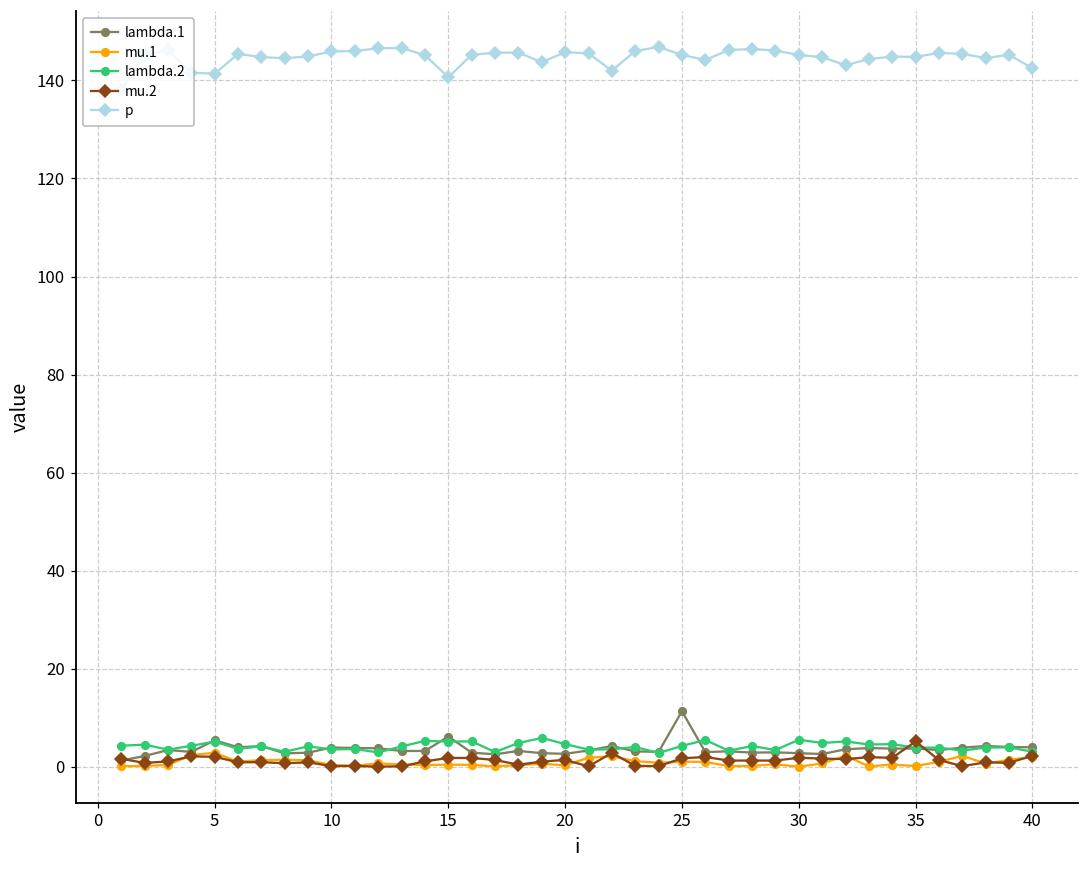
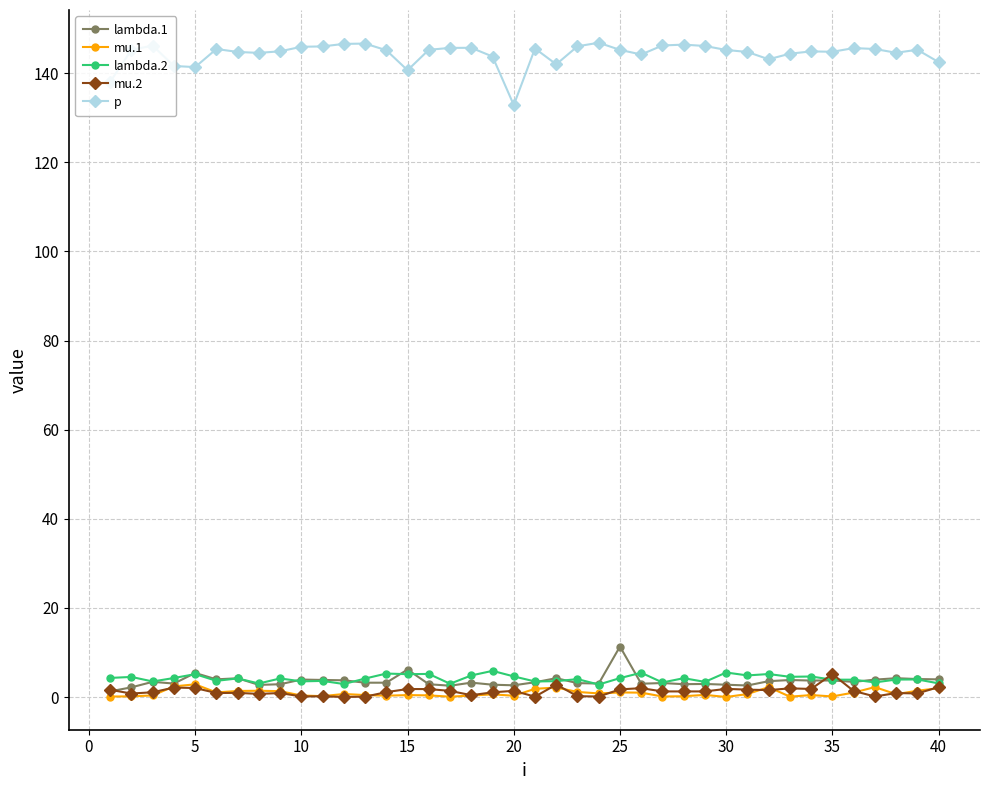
  {
    "lambda.1": {
      "15": 6,
      "20": 3,
      "25": 11,
      "30": 3,
      "40": 4
    },
    "mu.1": {
      "5": 3,
      "15": 0,
      "20": 0,
      "25": 1,
      "30": 0,
      "35": 0
    },
    "lambda.2": {
      "15": 5,
      "20": 5,
      "25": 4,
      "30": 6,
      "40": 3
    },
    "mu.2": {
      "5": 2,
      "15": 2,
      "20": 1,
      "25": 2,
      "30": 2,
      "35": 5
    },
    "p": {
      "5": 141,
      "10": 146,
      "15": 141,
-     "20": 146,
+     "20": 133,
      "25": 145,
      "30": 145,
      "35": 145,
      "40": 142
    }
  }
